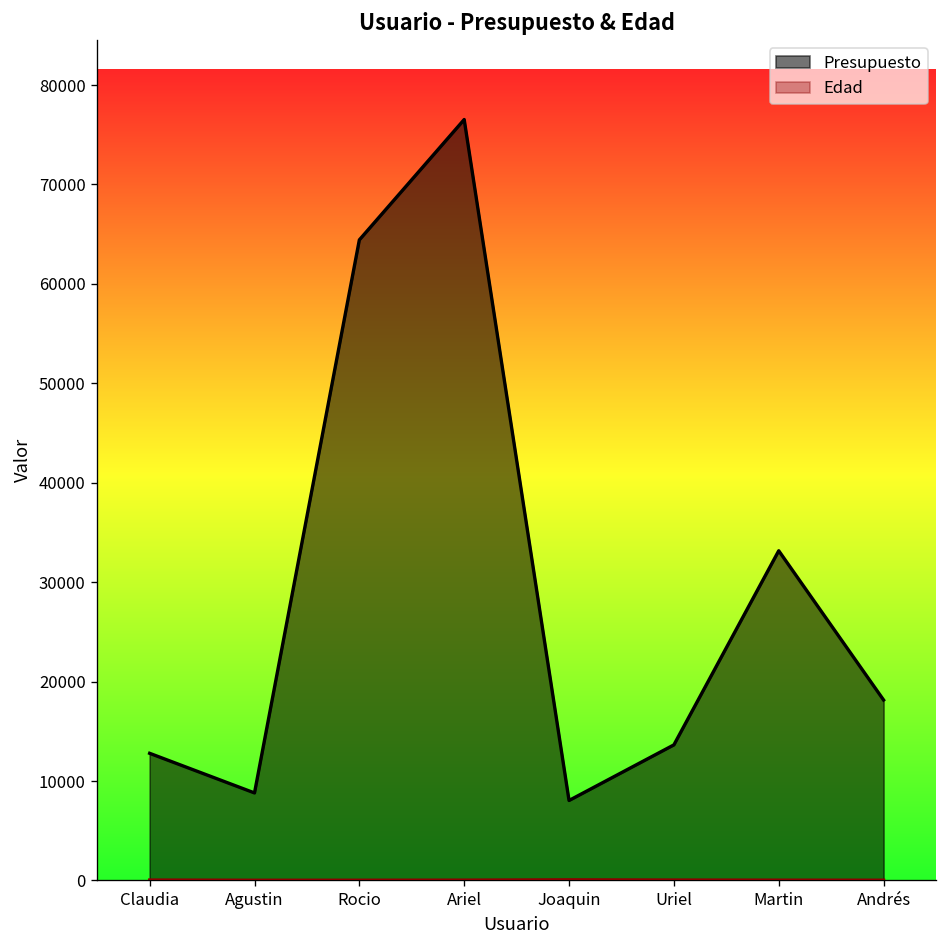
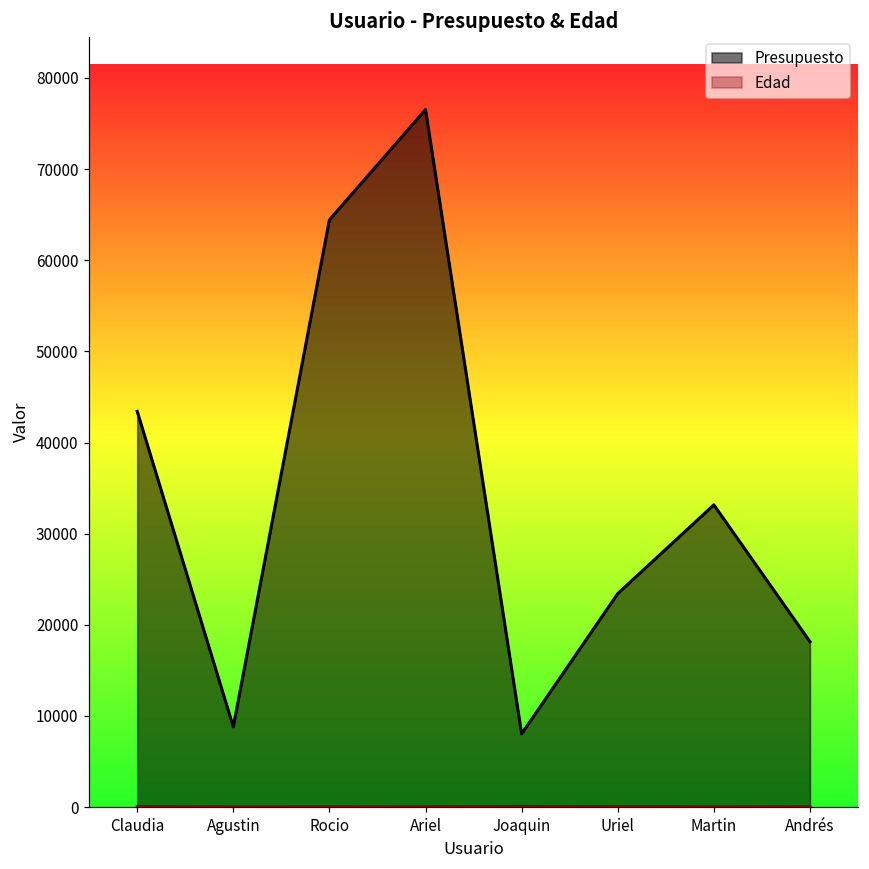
  {
    "Presupuesto": {
-     "Claudia": 13000,
+     "Claudia": 43000,
      "Agustin": 9000,
      "Rocio": 64000,
      "Ariel": 77000,
      "Joaquin": 8000,
-     "Uriel": 14000,
+     "Uriel": 23000,
      "Martin": 33000,
      "Andrés": 18000
    },
    "Edad": {
      "Claudia": 0,
      "Agustin": 0,
      "Rocio": 0,
      "Ariel": 0,
      "Joaquin": 0,
      "Uriel": 0,
      "Martin": 0,
      "Andrés": 0
    }
  }
